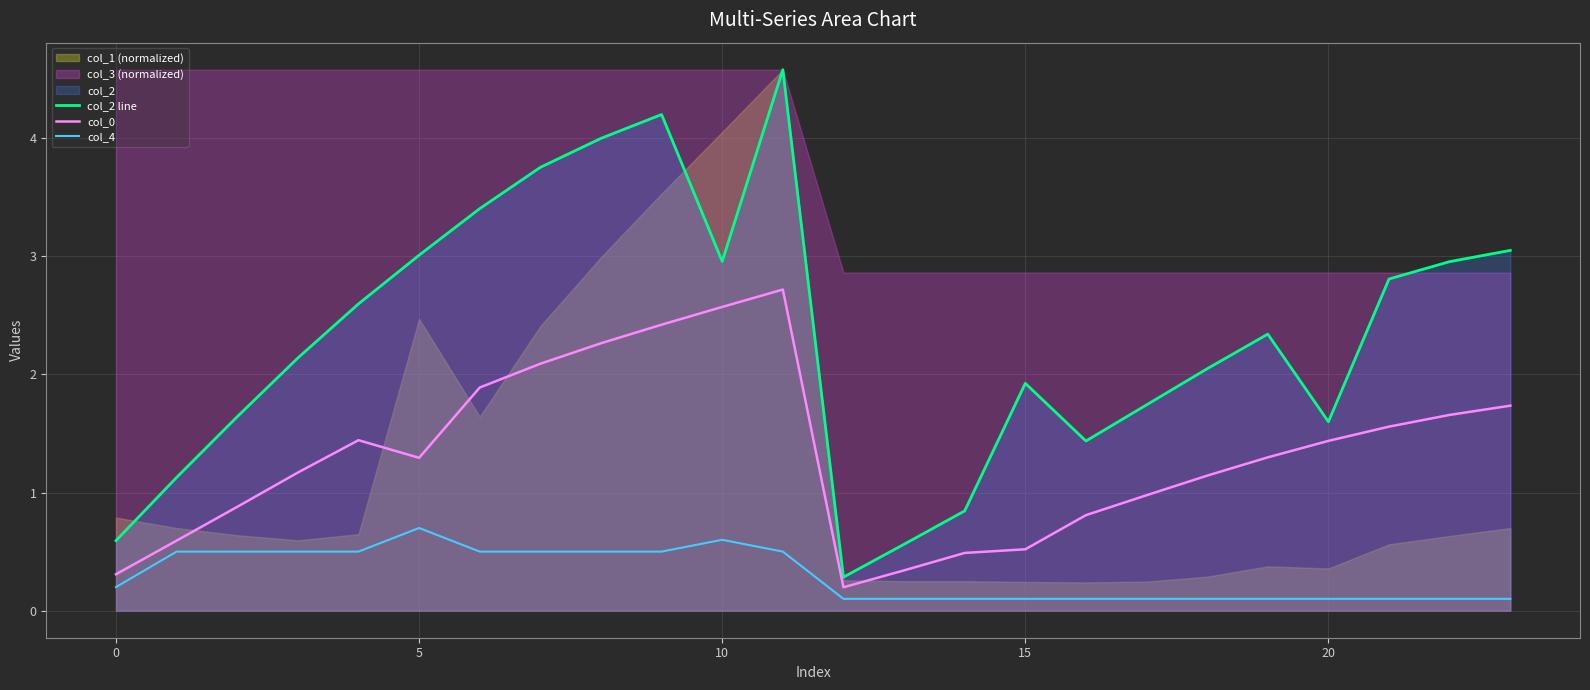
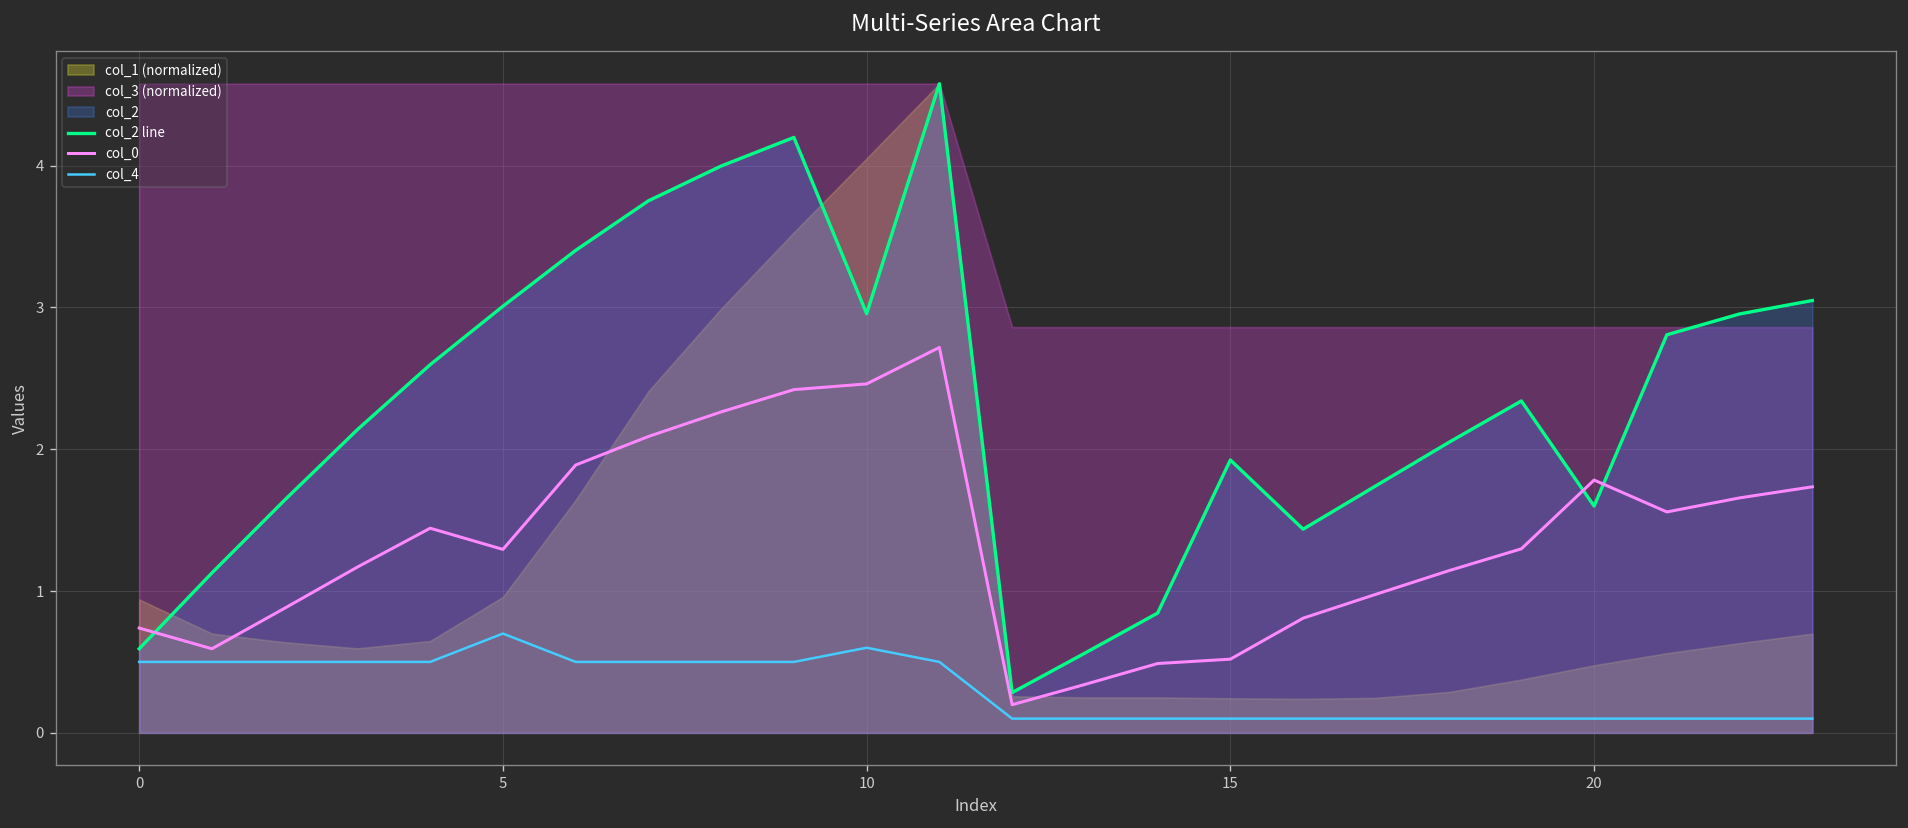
  {
    "col_1 (normalized)": {
-     "0": 0.79,
-     "5": 2.47,
+     "0": 0.94,
+     "5": 0.96,
      "10": 4.05,
      "15": 0.24,
-     "20": 0.36
+     "20": 0.48
    },
    "col_2": {
      "0": 0.59,
      "5": 3.01,
      "10": 2.96,
      "15": 1.92,
      "20": 1.60
    },
    "col_0": {
-     "0": 0.31,
+     "0": 0.74,
      "5": 1.29,
-     "10": 2.57,
+     "10": 2.46,
      "15": 0.52,
-     "20": 1.44
+     "20": 1.78
    },
    "col_3 (normalized)": {
      "5": 4.58,
      "10": 4.58,
      "15": 2.86,
      "20": 2.86
    },
    "col_4": {
-     "0": 0.2,
+     "0": 0.5,
      "5": 0.7,
      "10": 0.6,
      "15": 0.1,
      "20": 0.1
    }
  }
